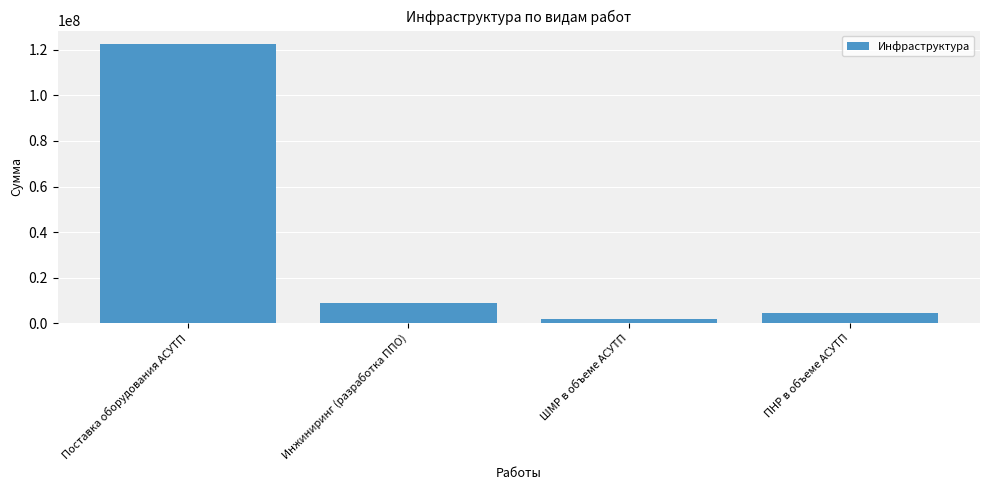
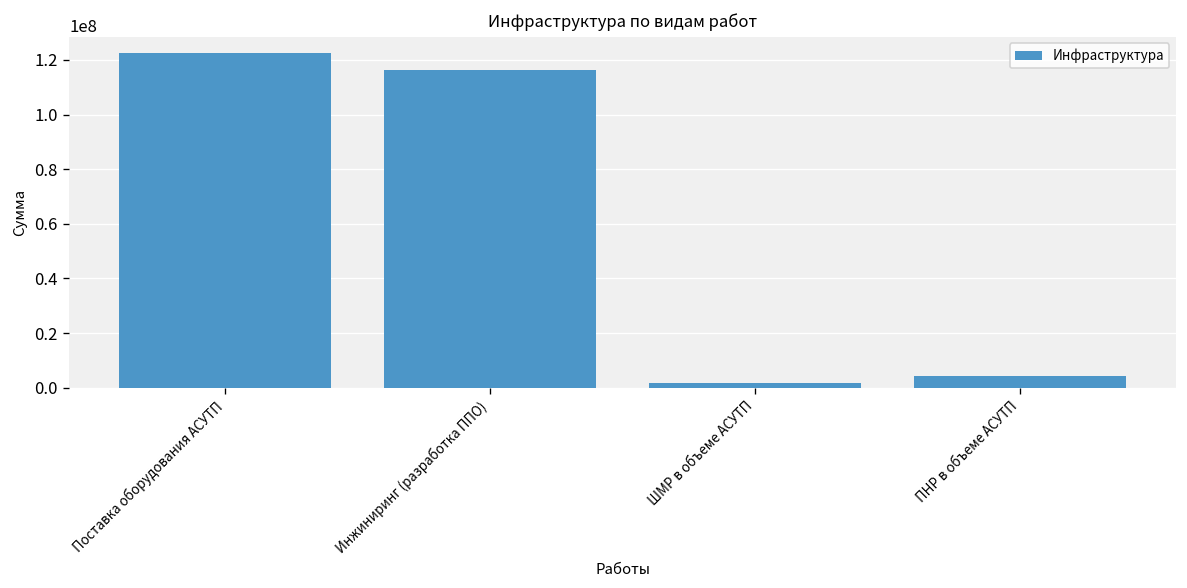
  {
    "Поставка оборудования АСУТП": 122000000,
-   "Инжиниринг (разработка ППО)": 9000000,
+   "Инжиниринг (разработка ППО)": 116000000,
    "ШМР в объеме АСУТП": 2000000,
    "ПНР в объеме АСУТП": 4000000
  }
